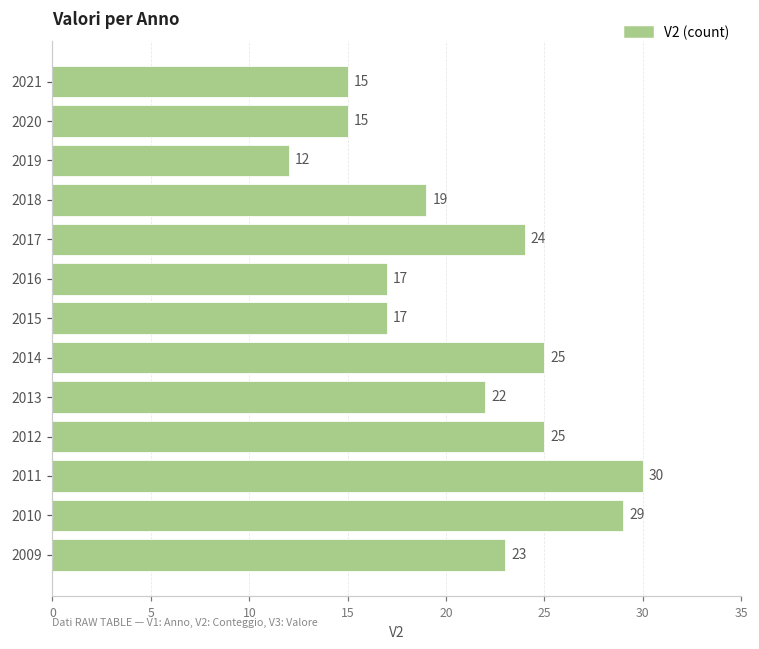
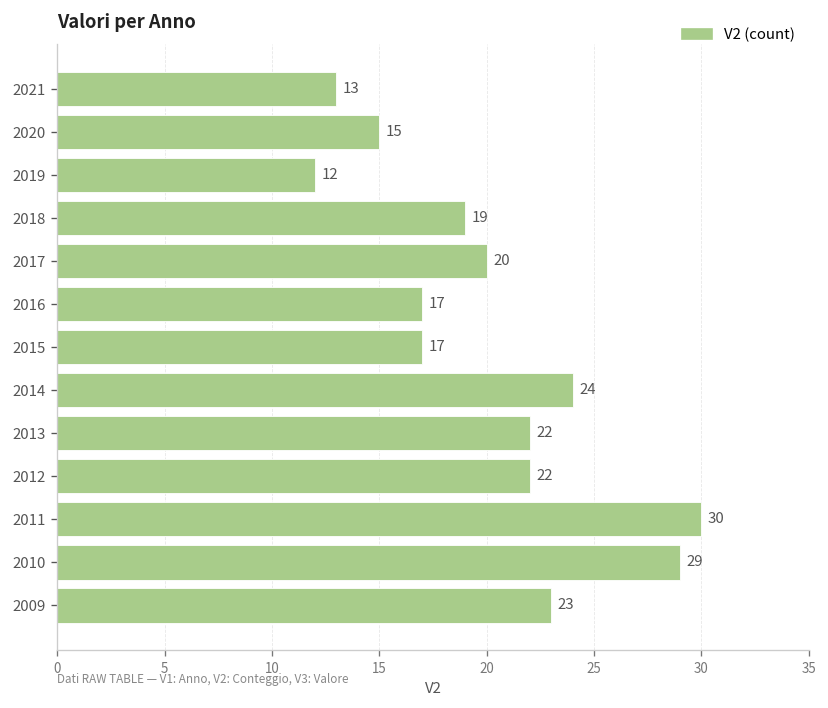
  {
-   "2021": 15,
+   "2021": 13,
    "2020": 15,
    "2019": 12,
    "2018": 19,
-   "2017": 24,
+   "2017": 20,
    "2016": 17,
    "2015": 17,
-   "2014": 25,
+   "2014": 24,
    "2013": 22,
-   "2012": 25,
+   "2012": 22,
    "2011": 30,
    "2010": 29,
    "2009": 23
  }
